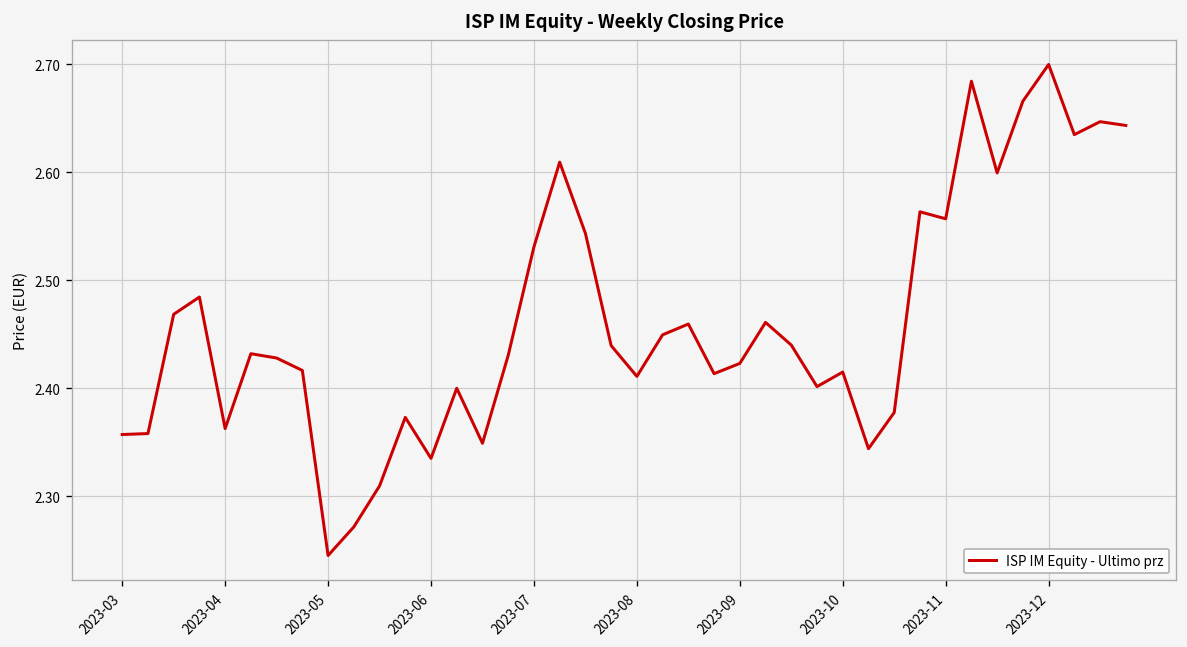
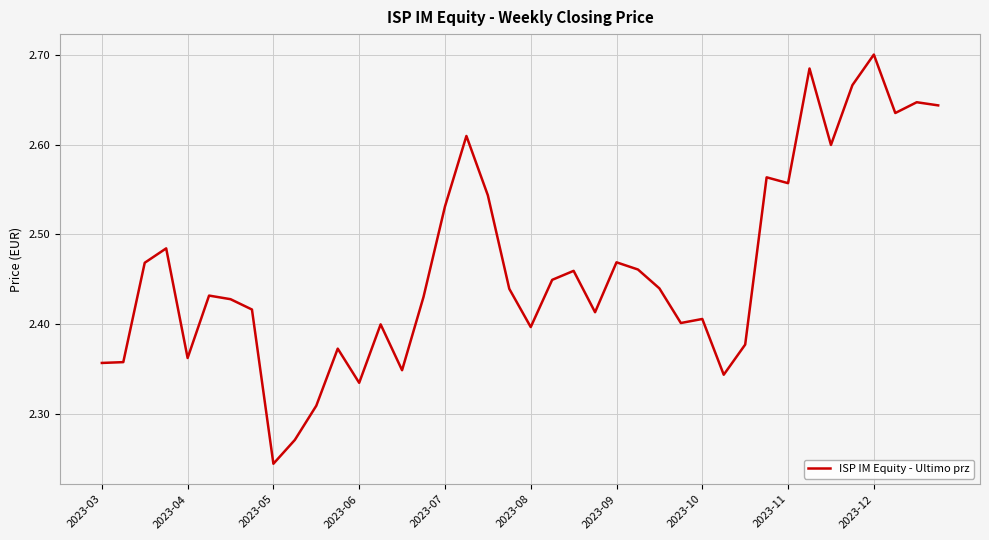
  {
    "2023-03": 2.36,
    "2023-04": 2.36,
    "2023-05": 2.25,
    "2023-06": 2.34,
    "2023-07": 2.53,
-   "2023-08": 2.41,
-   "2023-09": 2.42,
-   "2023-10": 2.42,
+   "2023-08": 2.40,
+   "2023-09": 2.47,
+   "2023-10": 2.41,
    "2023-11": 2.56,
    "2023-12": 2.70
  }
